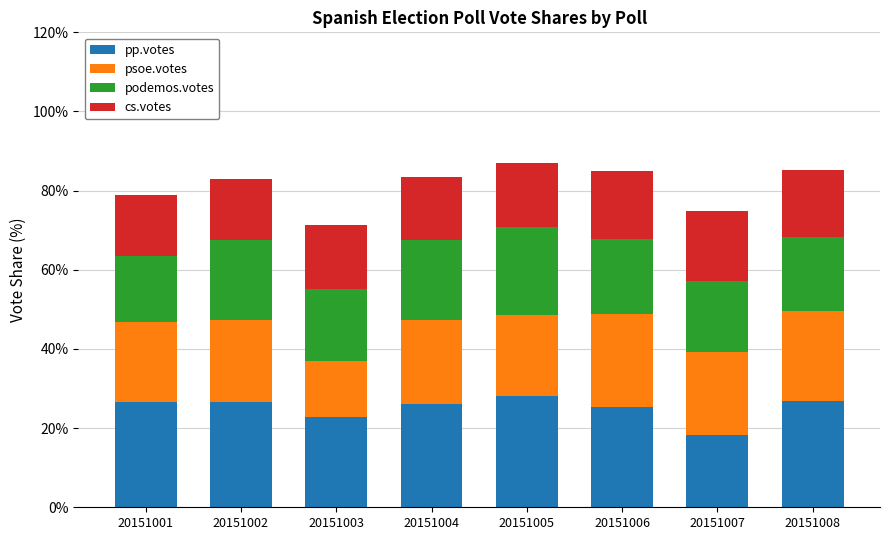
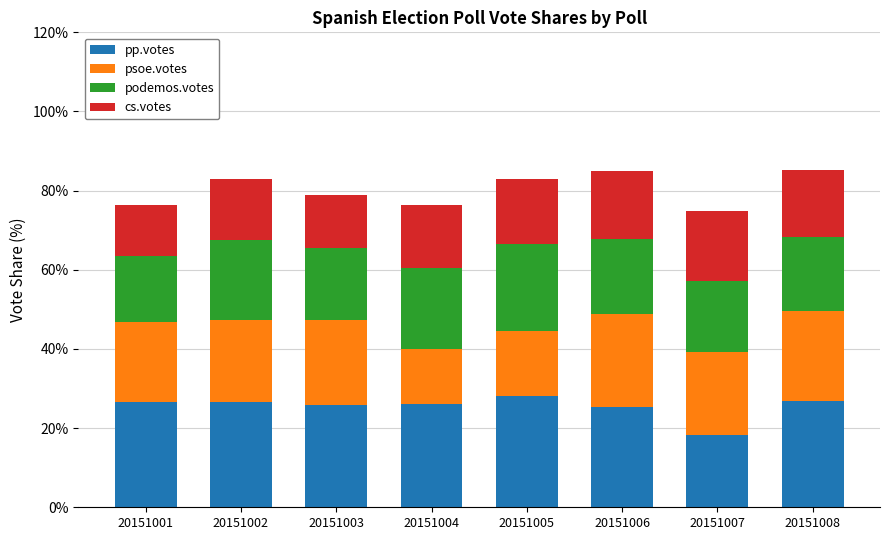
  {
    "pp.votes": {
      "20151001": "27%",
      "20151002": "27%",
-     "20151003": "23%",
+     "20151003": "26%",
      "20151004": "26%",
      "20151005": "28%",
      "20151006": "25%",
      "20151007": "18%",
      "20151008": "27%"
    },
    "psoe.votes": {
      "20151001": "20%",
      "20151002": "21%",
-     "20151003": "14%",
-     "20151004": "21%",
-     "20151005": "21%",
+     "20151003": "21%",
+     "20151004": "14%",
+     "20151005": "17%",
      "20151006": "23%",
      "20151007": "21%",
      "20151008": "23%"
    },
    "podemos.votes": {
      "20151001": "17%",
      "20151002": "20%",
      "20151003": "18%",
      "20151004": "20%",
      "20151005": "22%",
      "20151006": "19%",
      "20151007": "18%",
      "20151008": "19%"
    },
    "cs.votes": {
-     "20151001": "15%",
+     "20151001": "13%",
      "20151002": "15%",
-     "20151003": "16%",
+     "20151003": "13%",
      "20151004": "16%",
      "20151005": "16%",
      "20151006": "17%",
      "20151007": "18%",
      "20151008": "17%"
    }
  }
